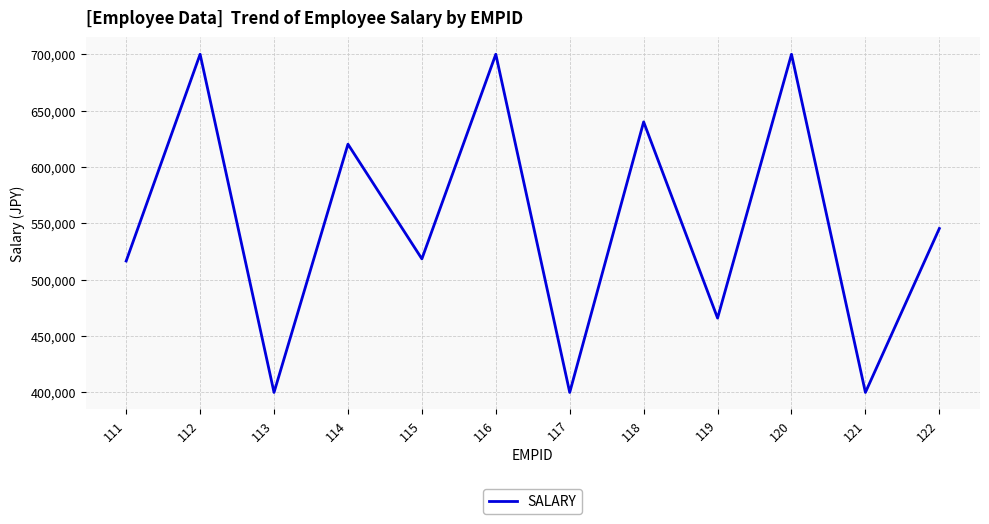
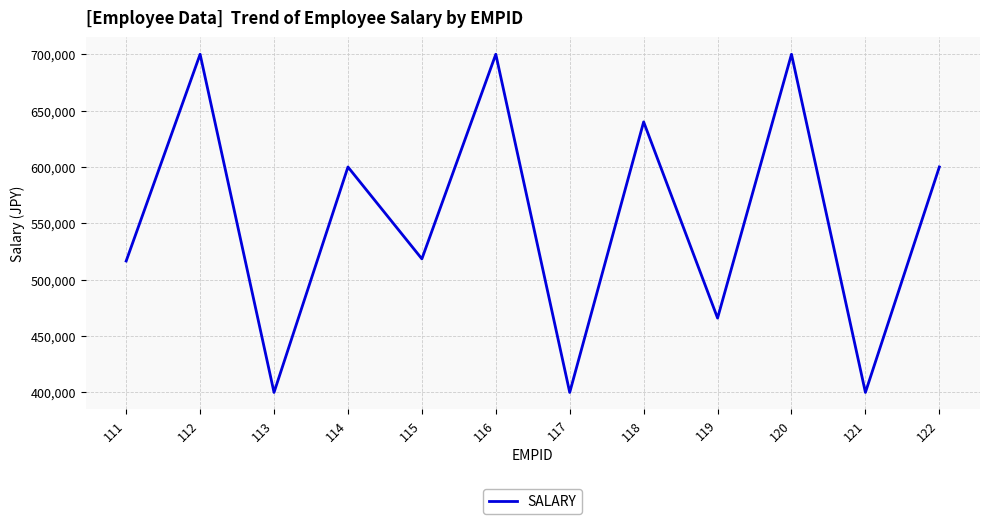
  {
    "111": "517,000",
    "112": "700,000",
    "113": "400,000",
-   "114": "620,000",
+   "114": "600,000",
    "115": "518,000",
    "116": "700,000",
    "117": "400,000",
    "118": "640,000",
    "119": "466,000",
    "120": "700,000",
    "121": "400,000",
-   "122": "545,000"
+   "122": "600,000"
  }
